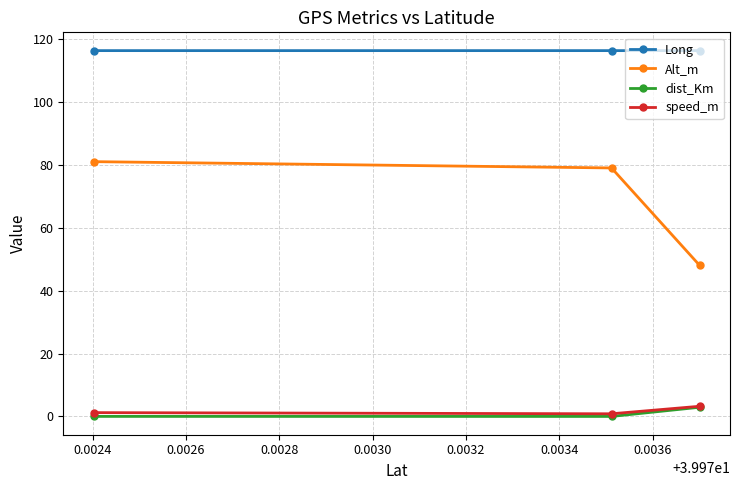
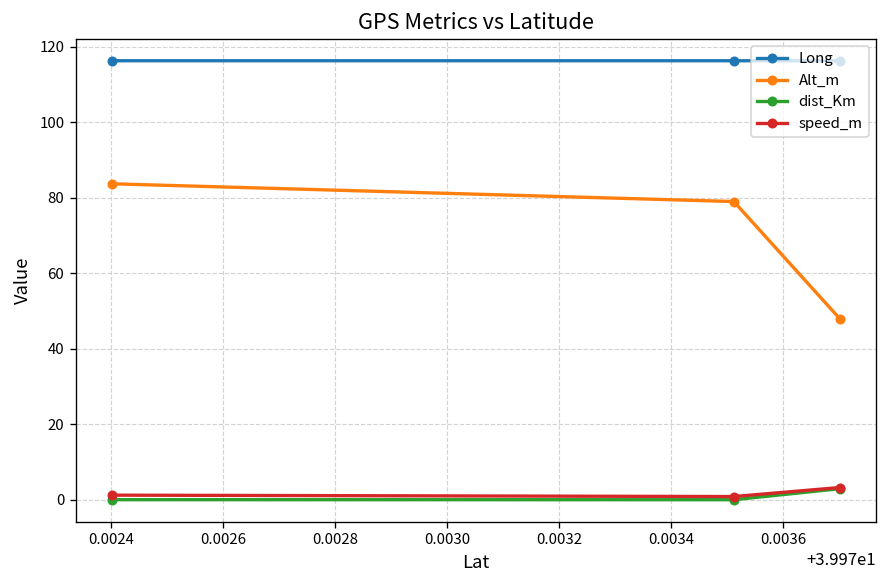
  {
    "Long": {
      "0.0024": 116
    },
    "Alt_m": {
-     "0.0024": 81
+     "0.0024": 84
    },
    "dist_Km": {
      "0.0024": 0
    },
    "speed_m": {
      "0.0024": 1
    }
  }
